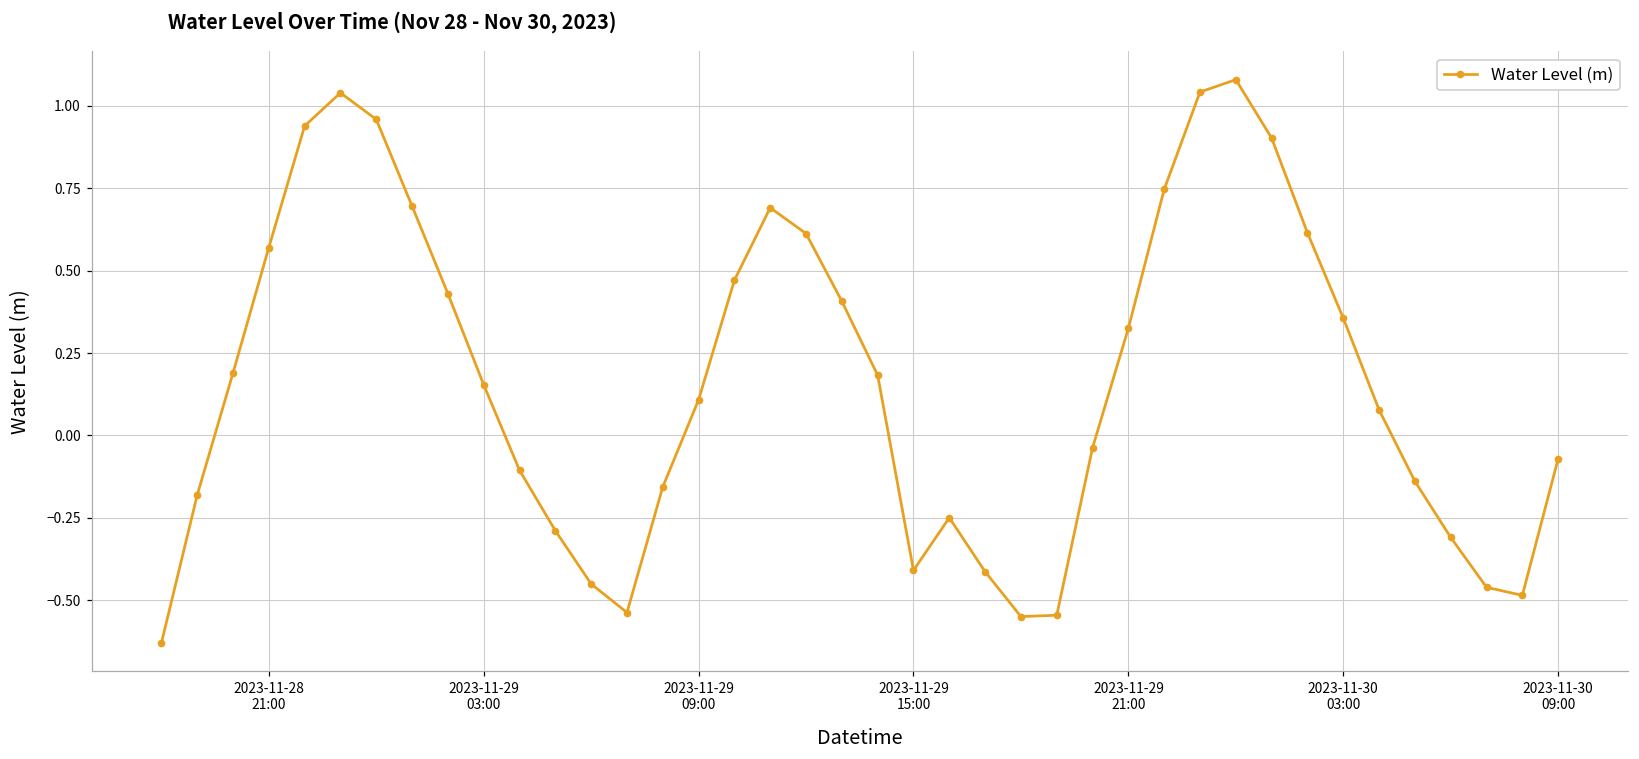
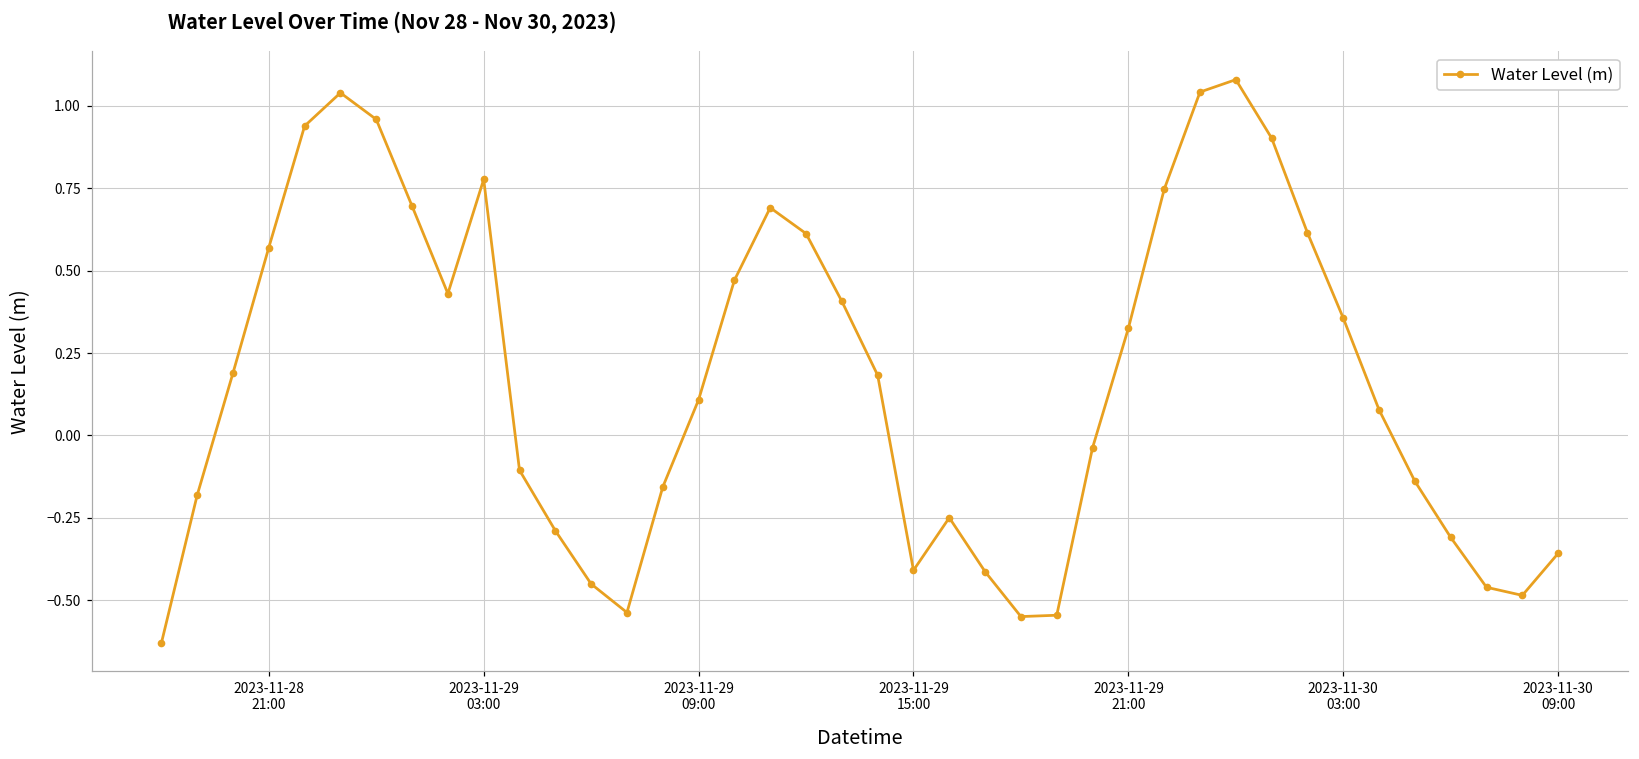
  {
    "2023-11-28 21:00": 0.57,
-   "2023-11-29 03:00": 0.15,
+   "2023-11-29 03:00": 0.78,
    "2023-11-29 09:00": 0.11,
    "2023-11-29 15:00": -0.41,
    "2023-11-29 21:00": 0.33,
    "2023-11-30 03:00": 0.36,
-   "2023-11-30 09:00": -0.07
+   "2023-11-30 09:00": -0.36
  }
